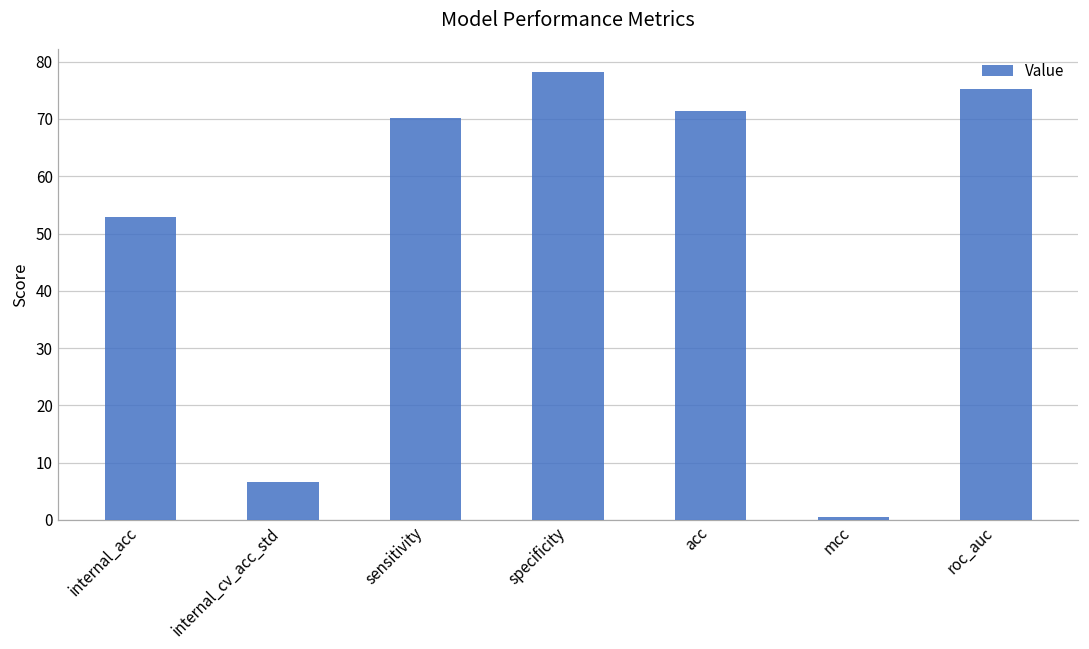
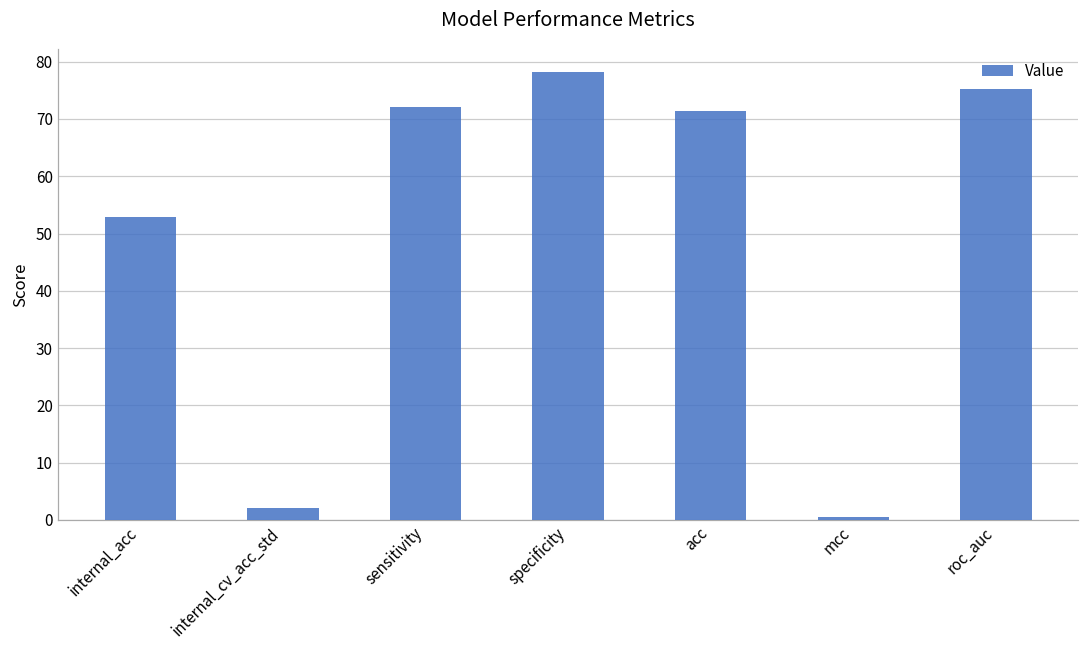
  {
    "internal_acc": 53,
-   "internal_cv_acc_std": 7,
-   "sensitivity": 70,
+   "internal_cv_acc_std": 2,
+   "sensitivity": 72,
    "specificity": 78,
    "acc": 71,
    "mcc": 1,
    "roc_auc": 75
  }
